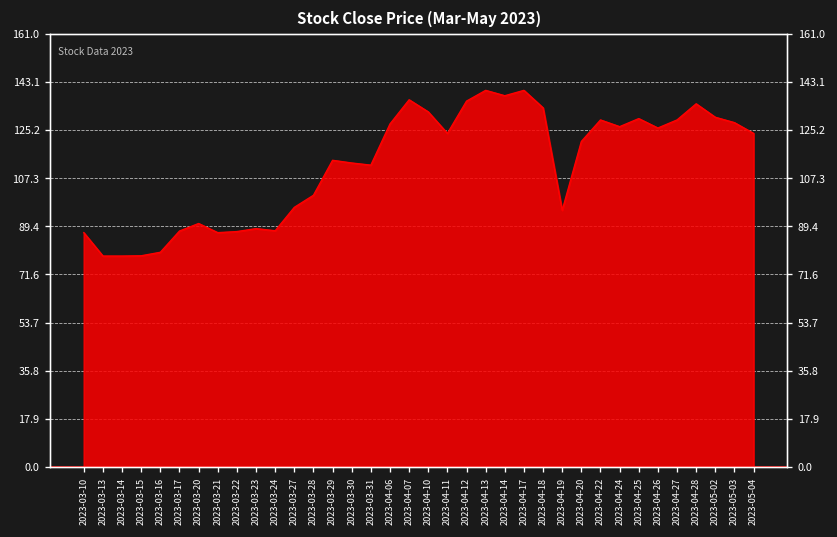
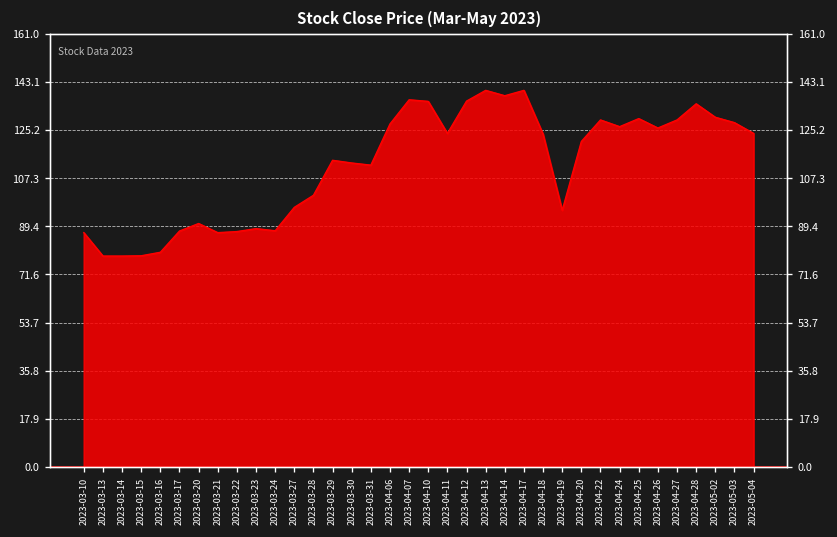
  {
    "2023-03-10": 87,
    "2023-03-13": 78,
    "2023-03-14": 78,
    "2023-03-15": 79,
    "2023-03-16": 80,
    "2023-03-17": 88,
    "2023-03-20": 91,
    "2023-03-21": 87,
    "2023-03-22": 88,
    "2023-03-23": 89,
    "2023-03-24": 88,
    "2023-03-27": 97,
    "2023-03-28": 101,
    "2023-03-29": 114,
    "2023-03-30": 113,
    "2023-03-31": 112,
    "2023-04-06": 128,
    "2023-04-07": 137,
-   "2023-04-10": 132,
+   "2023-04-10": 136,
    "2023-04-11": 124,
    "2023-04-12": 136,
    "2023-04-13": 140,
    "2023-04-14": 138,
    "2023-04-17": 140,
-   "2023-04-18": 134,
+   "2023-04-18": 124,
    "2023-04-19": 95,
    "2023-04-20": 121,
    "2023-04-22": 129,
    "2023-04-24": 127,
    "2023-04-25": 130,
    "2023-04-26": 126,
    "2023-04-27": 129,
    "2023-04-28": 135,
    "2023-05-02": 130,
    "2023-05-03": 128,
    "2023-05-04": 124
  }
